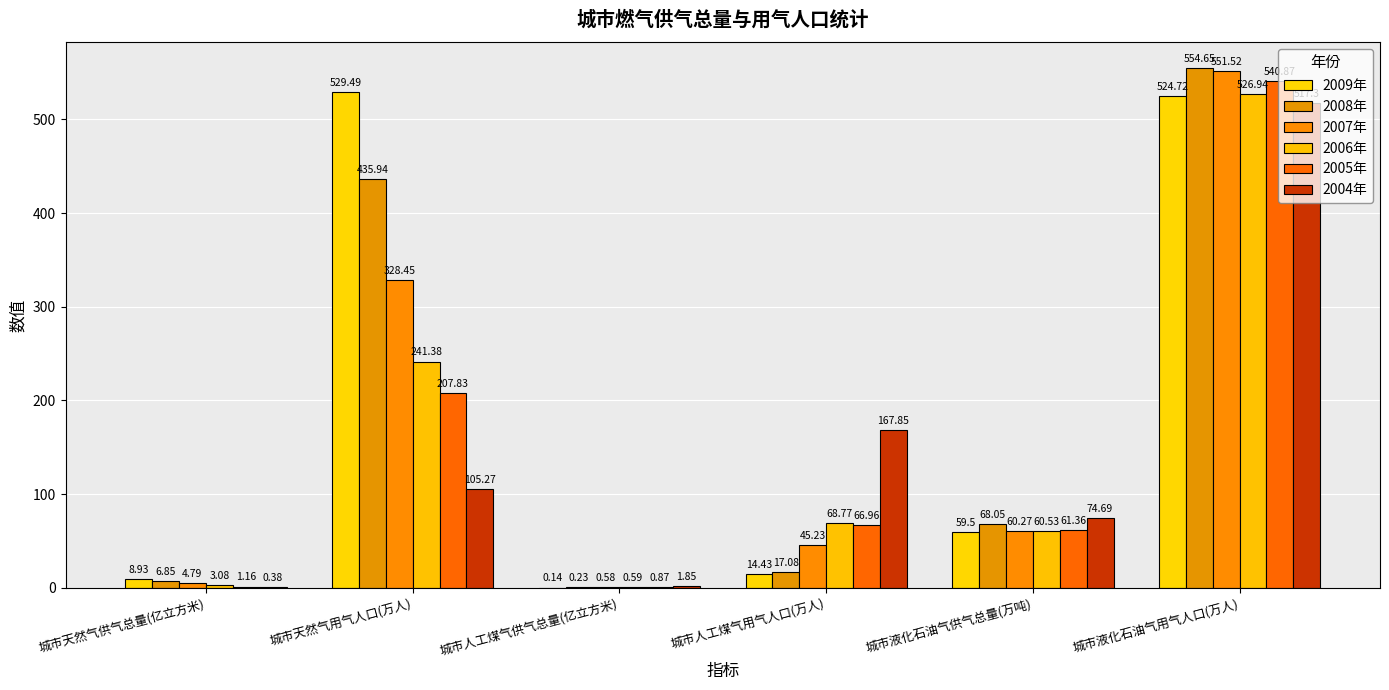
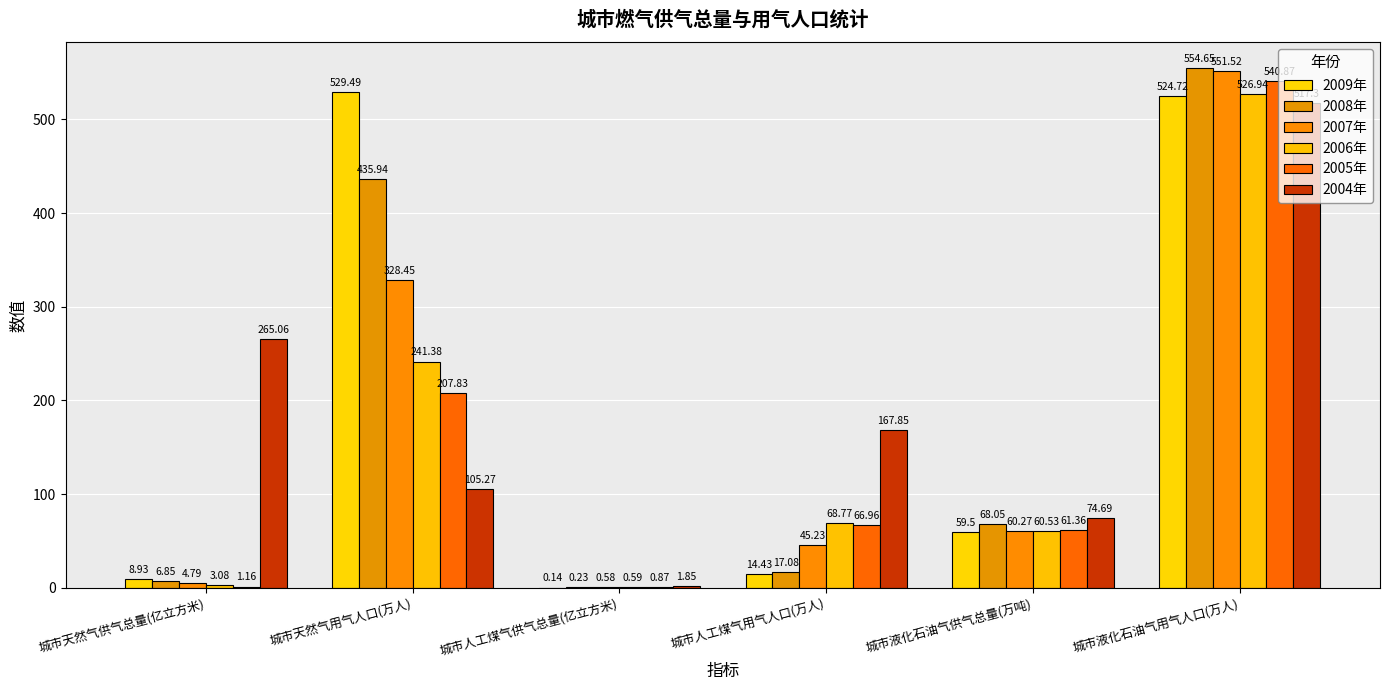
  {
    "2004年": {
-     "城市天然气供气总量(亿立方米)": 0.38,
+     "城市天然气供气总量(亿立方米)": 265.06,
      "城市天然气用气人口(万人)": 105.27,
      "城市人工煤气供气总量(亿立方米)": 1.85,
      "城市人工煤气用气人口(万人)": 167.85,
      "城市液化石油气供气总量(万吨)": 74.69
    }
  }
